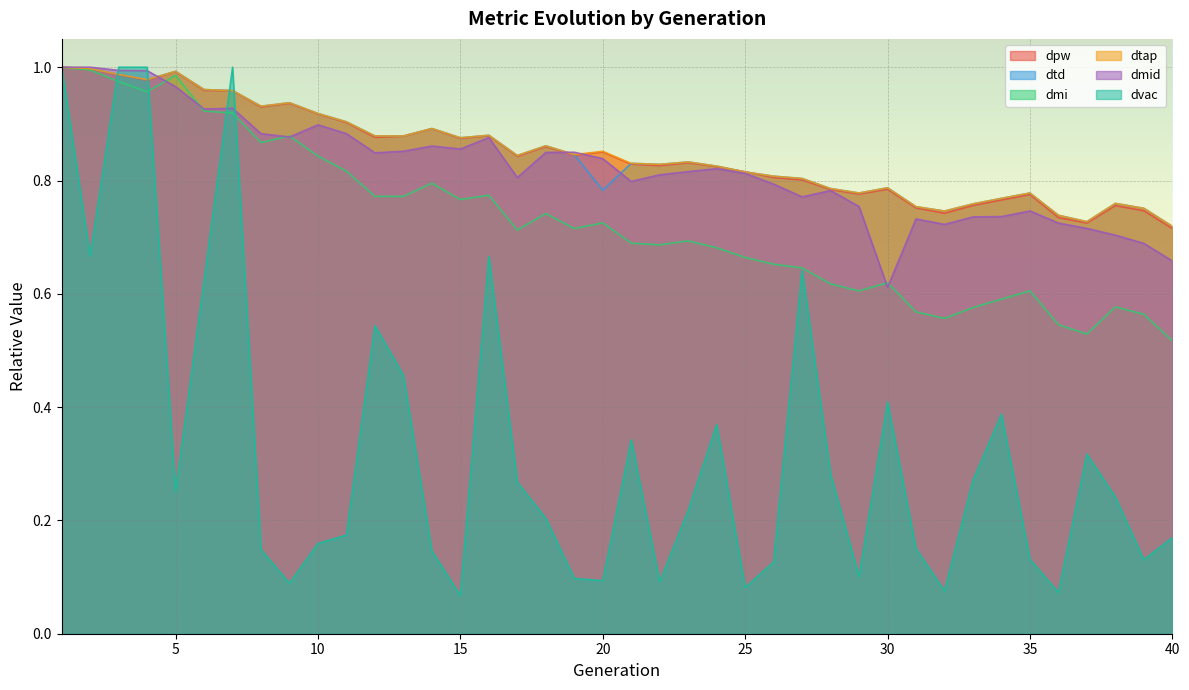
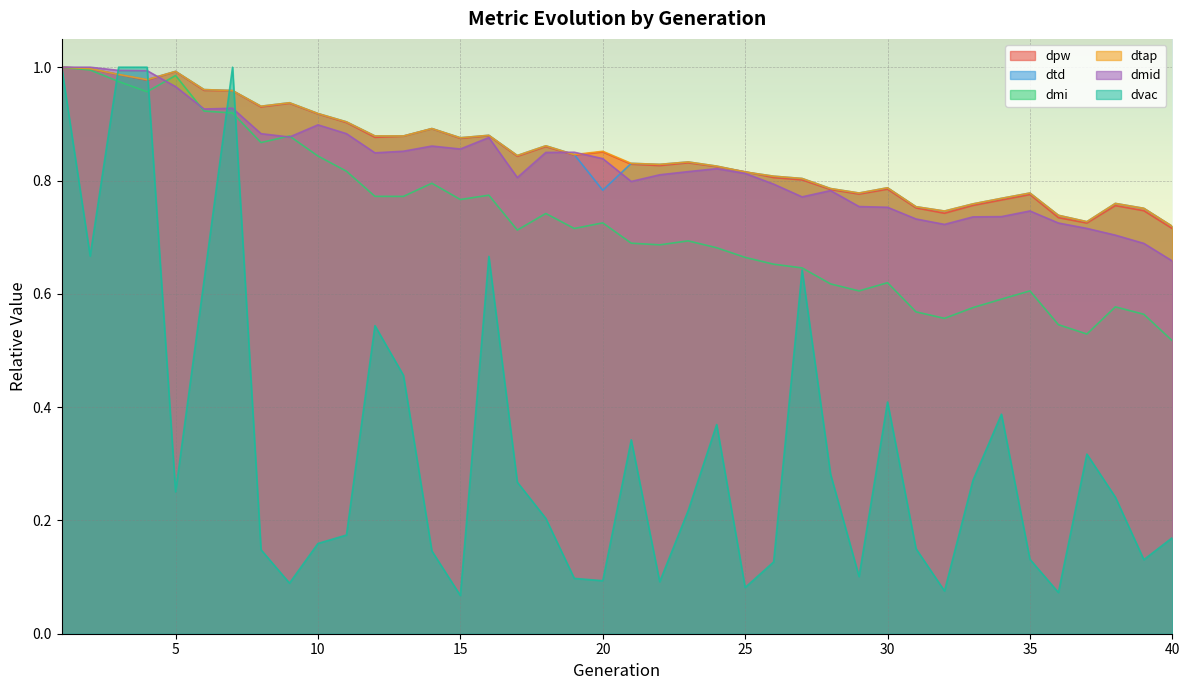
  {
    "dtd": {
      "20": 0.78
    },
    "dmid": {
      "5": 0.97,
      "10": 0.90,
      "15": 0.86,
      "20": 0.84,
-     "30": 0.61,
+     "30": 0.75,
      "35": 0.75,
      "40": 0.66
    }
  }
